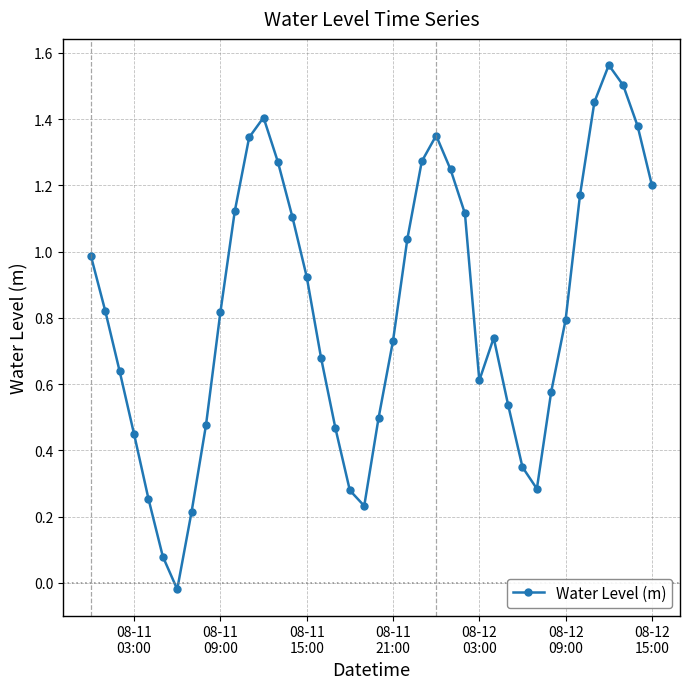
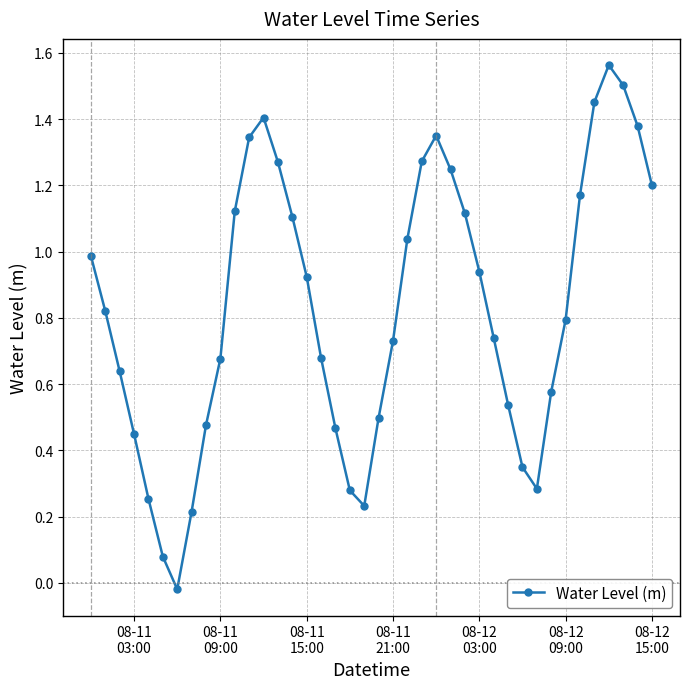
  {
    "08-11 03:00": 0.45,
-   "08-11 09:00": 0.82,
+   "08-11 09:00": 0.68,
    "08-11 15:00": 0.92,
    "08-11 21:00": 0.73,
-   "08-12 03:00": 0.61,
+   "08-12 03:00": 0.94,
    "08-12 09:00": 0.79,
    "08-12 15:00": 1.20
  }
